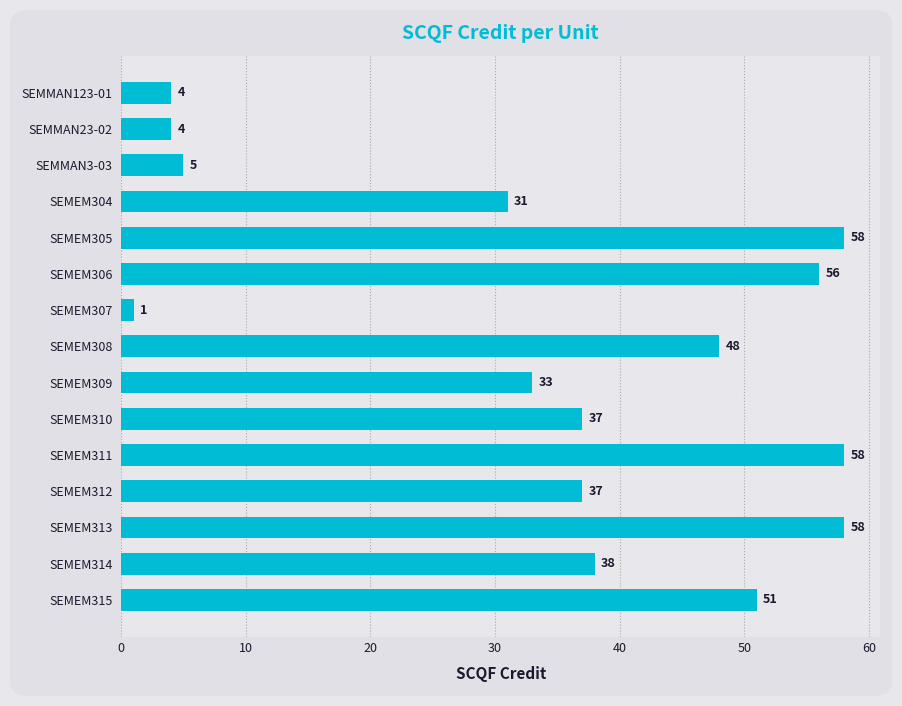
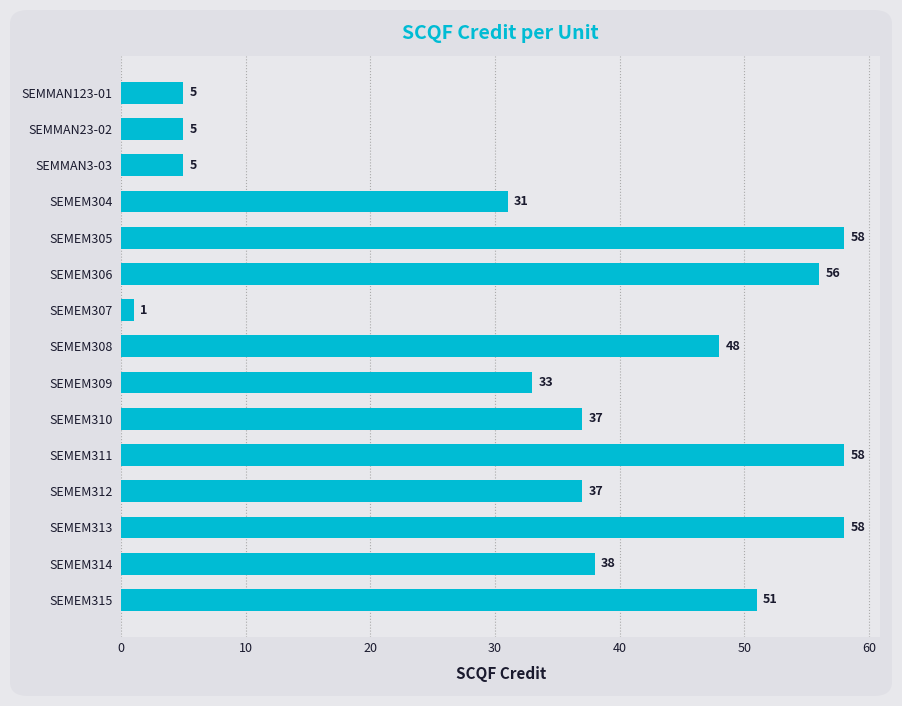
  {
-   "SEMMAN123-01": 4,
-   "SEMMAN23-02": 4,
+   "SEMMAN123-01": 5,
+   "SEMMAN23-02": 5,
    "SEMMAN3-03": 5,
    "SEMEM304": 31,
    "SEMEM305": 58,
    "SEMEM306": 56,
    "SEMEM307": 1,
    "SEMEM308": 48,
    "SEMEM309": 33,
    "SEMEM310": 37,
    "SEMEM311": 58,
    "SEMEM312": 37,
    "SEMEM313": 58,
    "SEMEM314": 38,
    "SEMEM315": 51
  }
